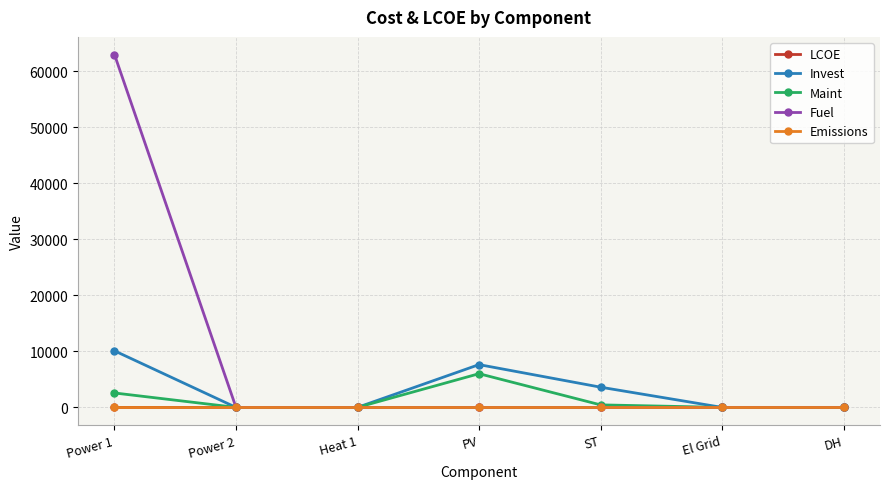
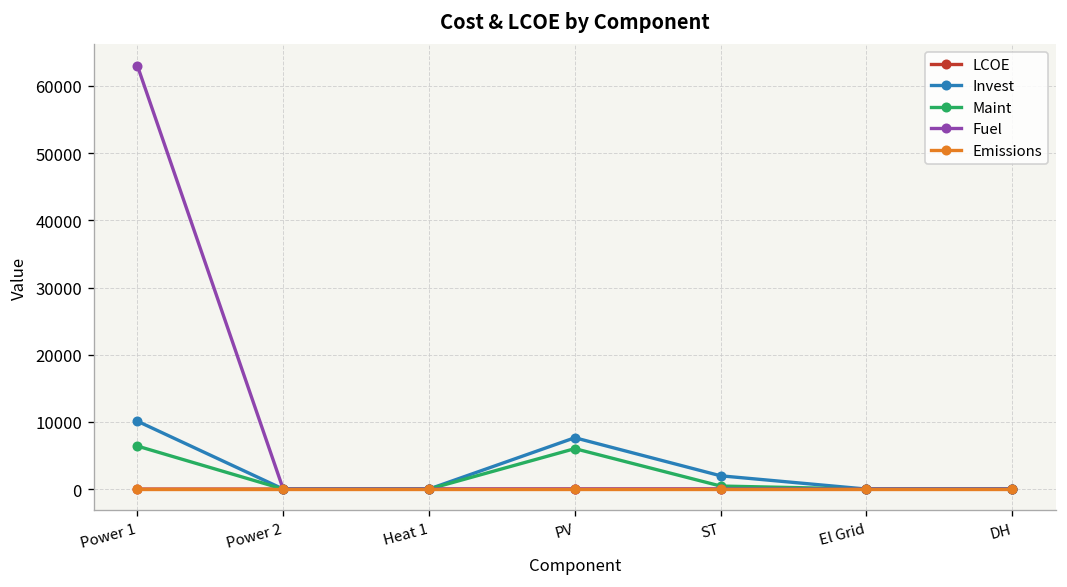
  {
    "Emissions": {
      "Power 1": 0
    },
    "Invest": {
      "Power 1": 10000,
      "PV": 8000,
-     "ST": 4000
+     "ST": 2000
    },
    "Maint": {
-     "Power 1": 3000,
+     "Power 1": 6000,
      "PV": 6000
    },
    "Fuel": {
      "Power 1": 63000
    }
  }
